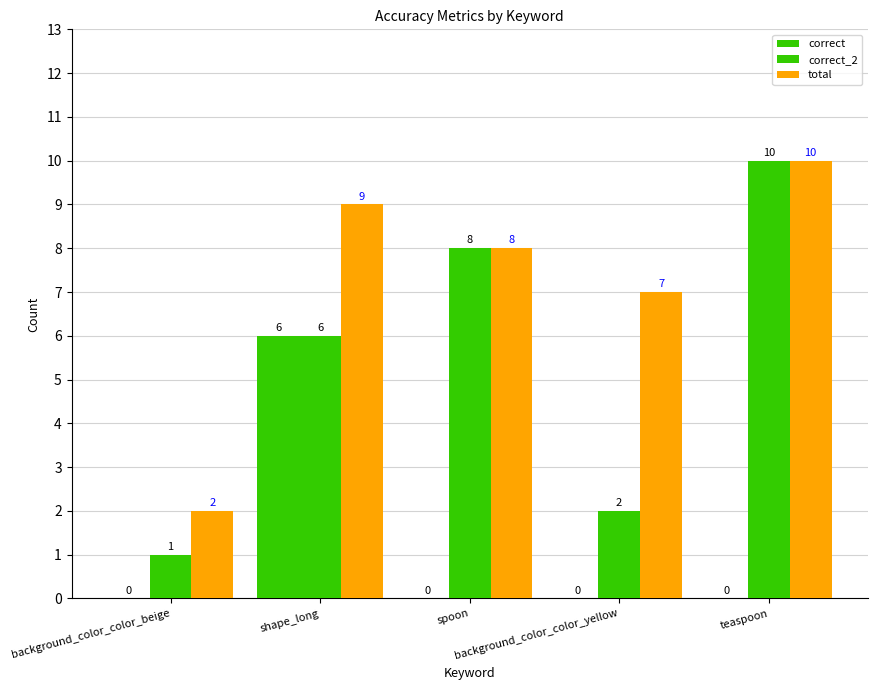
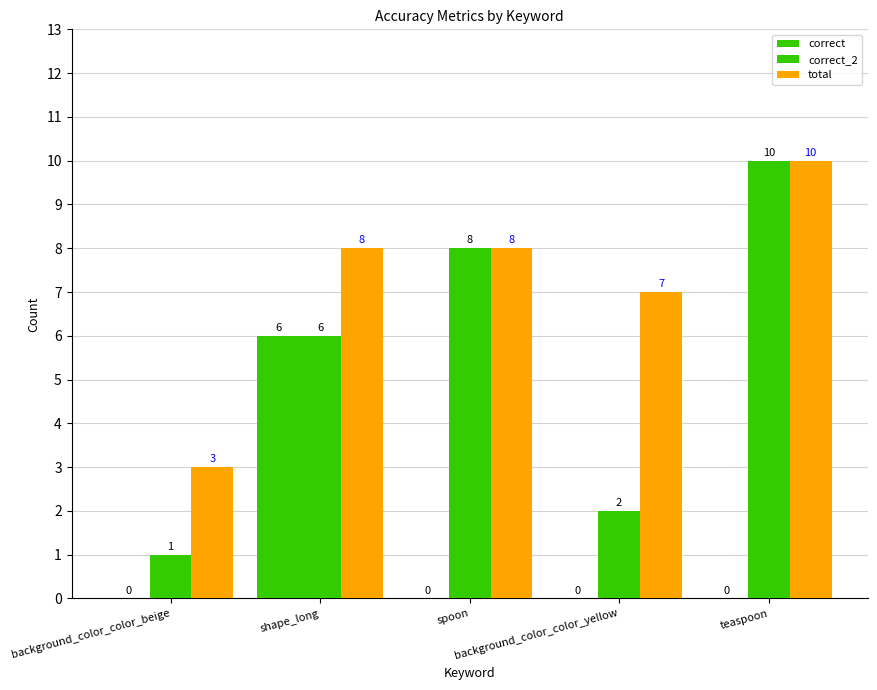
  {
    "total": {
-     "background_color_color_beige": 2,
-     "shape_long": 9,
+     "background_color_color_beige": 3,
+     "shape_long": 8,
      "spoon": 8,
      "background_color_color_yellow": 7,
      "teaspoon": 10
    }
  }
